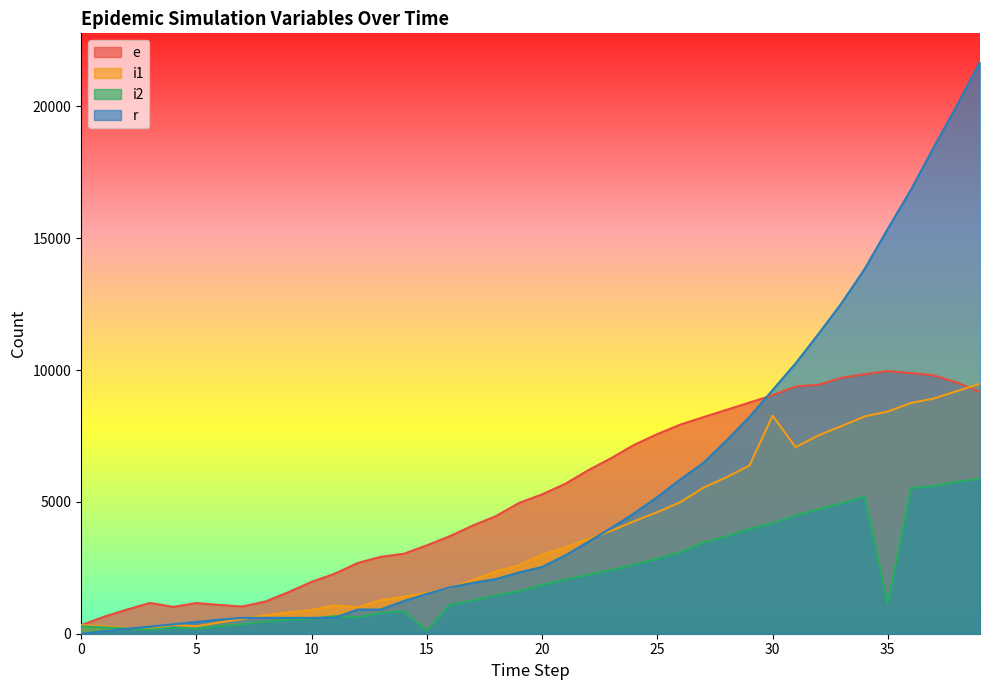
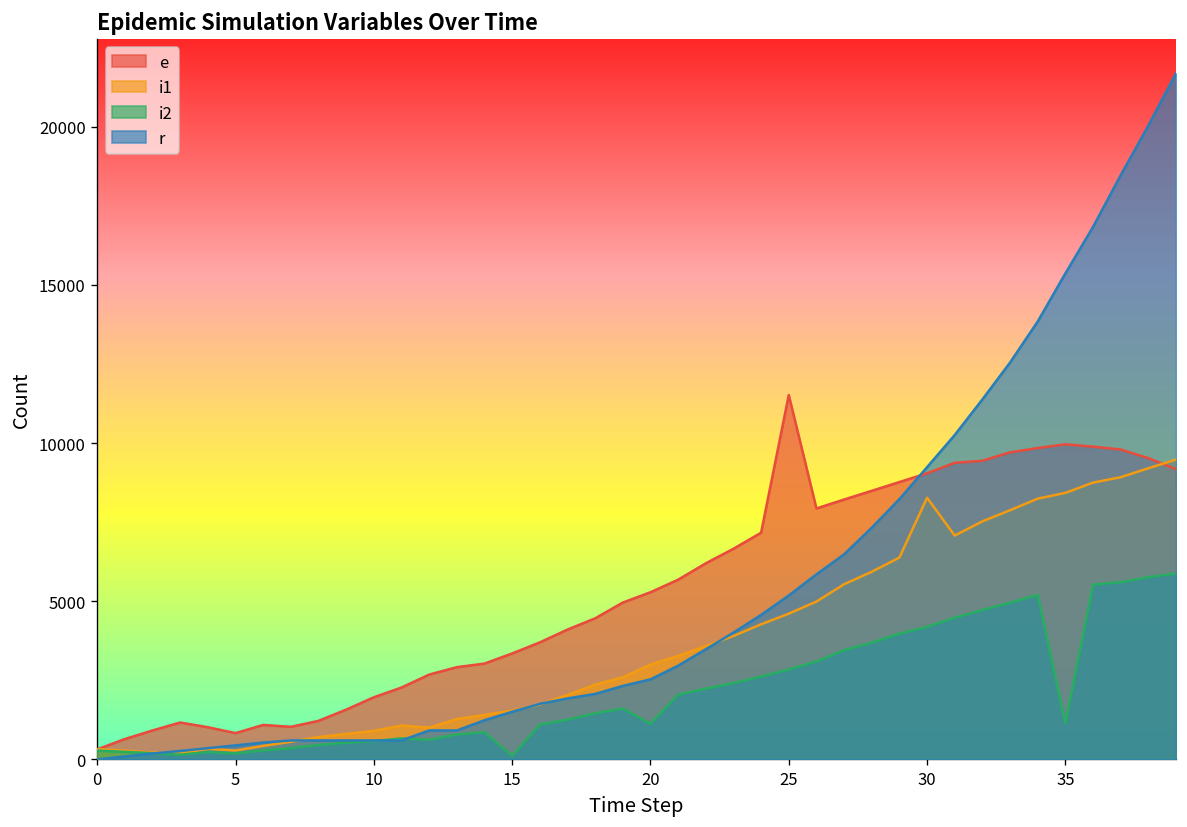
  {
    "e": {
-     "5": 1200,
+     "5": 800,
      "10": 2000,
      "15": 3400,
      "20": 5300,
-     "25": 7600,
+     "25": 11500,
      "30": 9000,
      "35": 10000
    },
    "i1": {
      "10": 900,
      "20": 3000,
      "25": 4600,
      "30": 8300,
      "35": 8400
    },
    "i2": {
      "15": 100,
-     "20": 1800,
+     "20": 1100,
      "25": 2800,
      "30": 4200,
      "35": 1100
    },
    "r": {
      "0": 0,
      "5": 400,
      "20": 2500,
      "25": 5200,
      "30": 9200,
      "35": 15400
    }
  }
